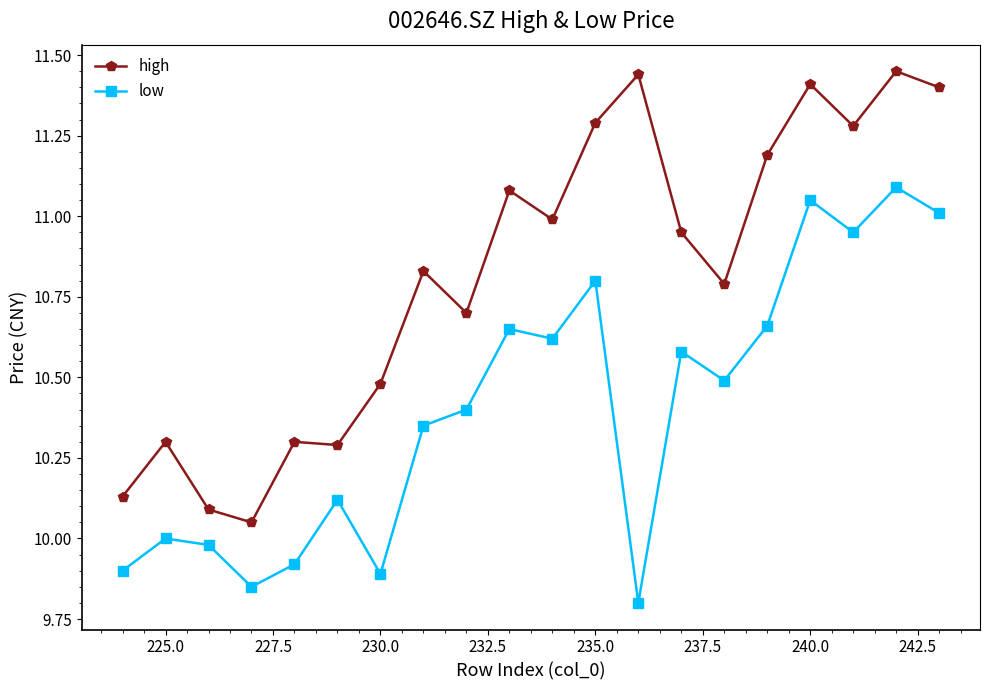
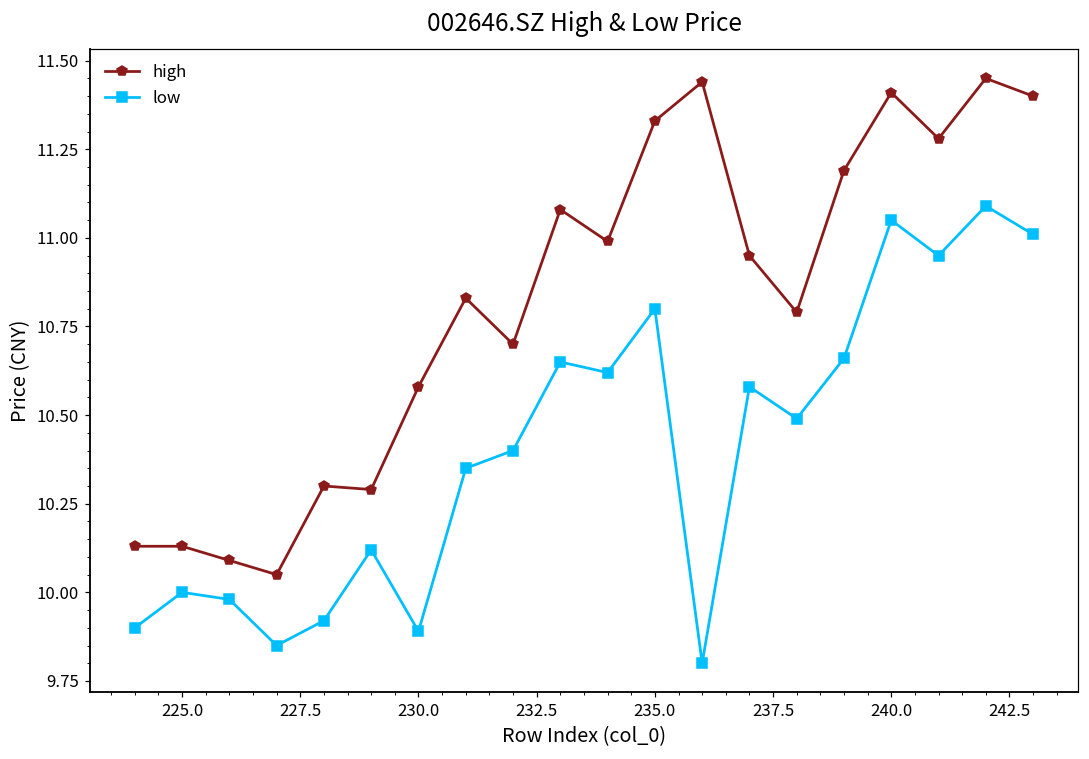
  {
    "high": {
-     "225.0": 10.30,
-     "230.0": 10.48,
-     "235.0": 11.29,
+     "225.0": 10.13,
+     "230.0": 10.58,
+     "235.0": 11.33,
      "240.0": 11.41
    },
    "low": {
      "225.0": 10.00,
      "230.0": 9.89,
      "235.0": 10.80,
      "240.0": 11.05
    }
  }
